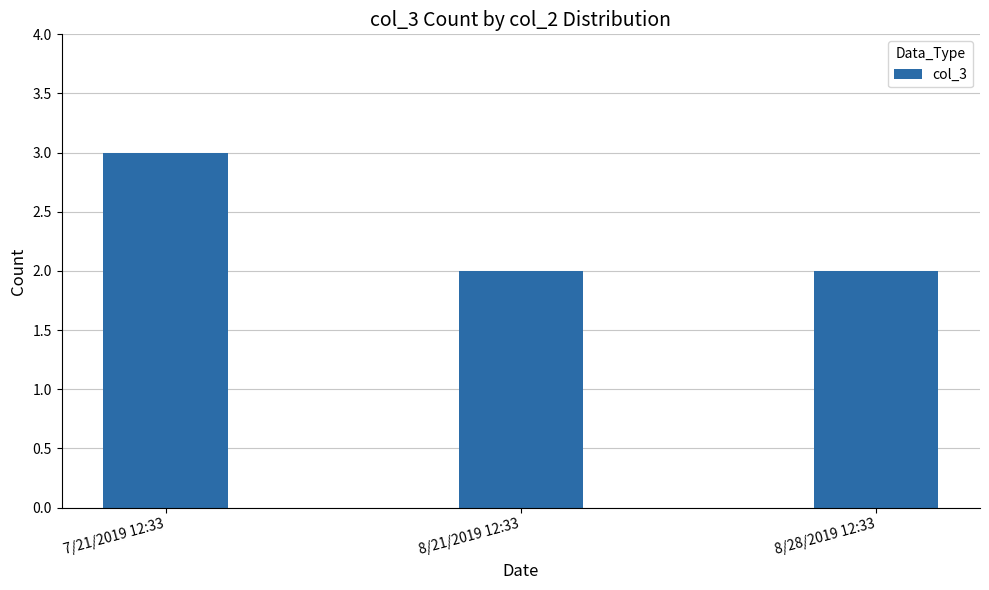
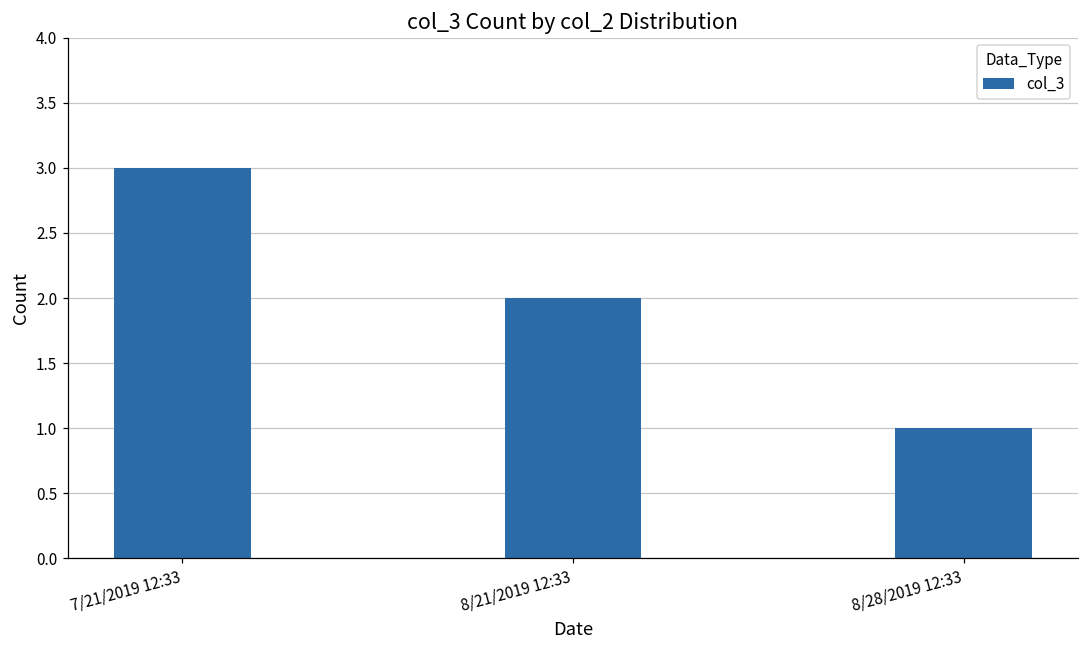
  {
    "7/21/2019 12:33": 3,
    "8/21/2019 12:33": 2,
-   "8/28/2019 12:33": 2
+   "8/28/2019 12:33": 1
  }
